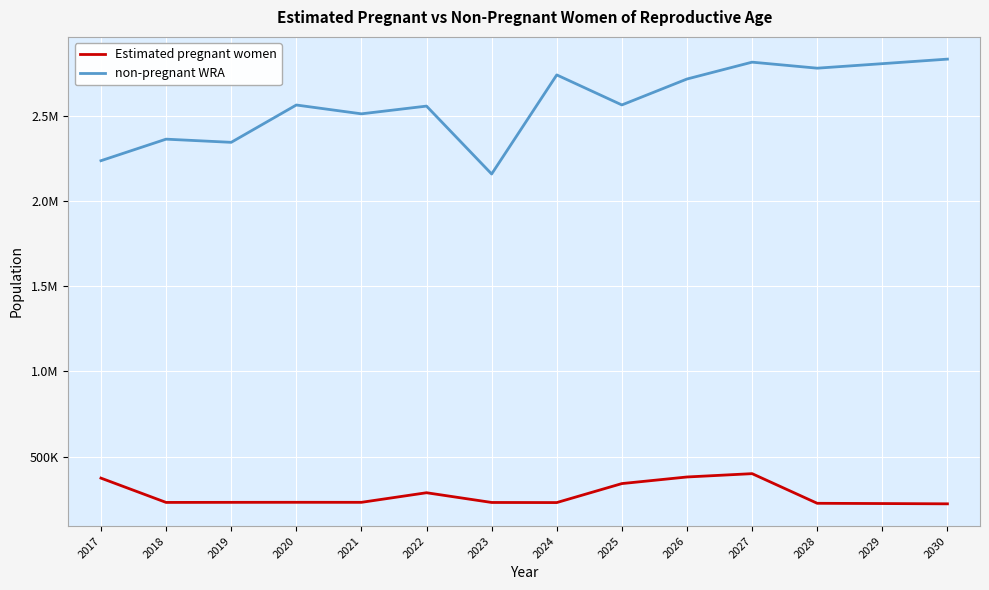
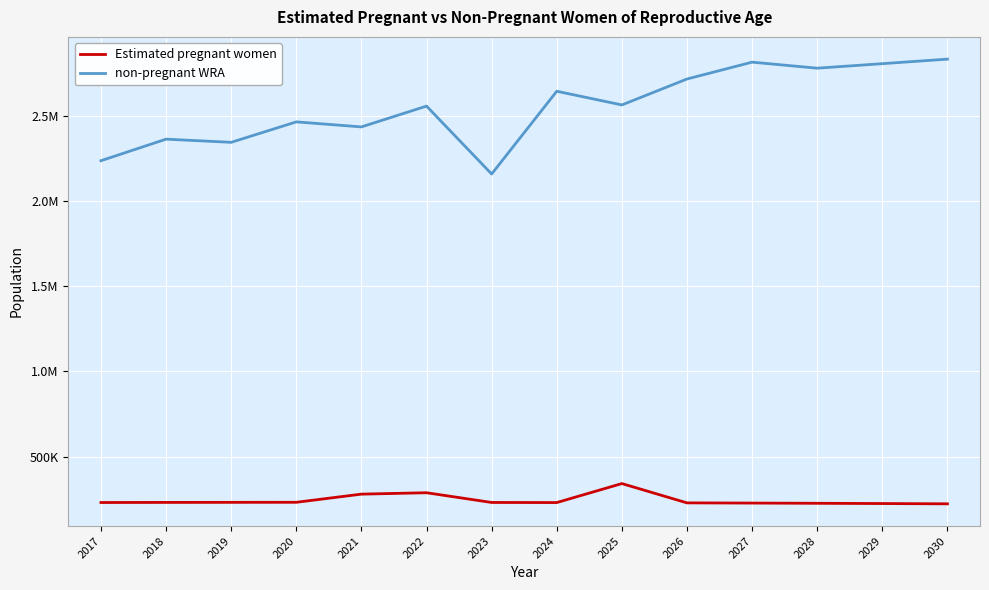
  {
    "Estimated pregnant women": {
-     "2017": 370000,
+     "2017": 230000,
      "2018": 230000,
      "2019": 230000,
      "2020": 230000,
-     "2021": 230000,
+     "2021": 280000,
      "2022": 290000,
      "2023": 230000,
      "2024": 230000,
      "2025": 340000,
-     "2026": 380000,
-     "2027": 400000,
+     "2026": 230000,
+     "2027": 230000,
      "2028": 230000,
      "2029": 220000,
      "2030": 220000
    },
    "non-pregnant WRA": {
      "2017": 2240000,
      "2018": 2360000,
      "2019": 2340000,
-     "2020": 2560000,
-     "2021": 2510000,
+     "2020": 2460000,
+     "2021": 2430000,
      "2022": 2560000,
      "2023": 2160000,
-     "2024": 2740000,
+     "2024": 2640000,
      "2025": 2560000,
      "2026": 2710000,
      "2027": 2810000,
      "2028": 2780000,
      "2029": 2800000,
      "2030": 2830000
    }
  }
